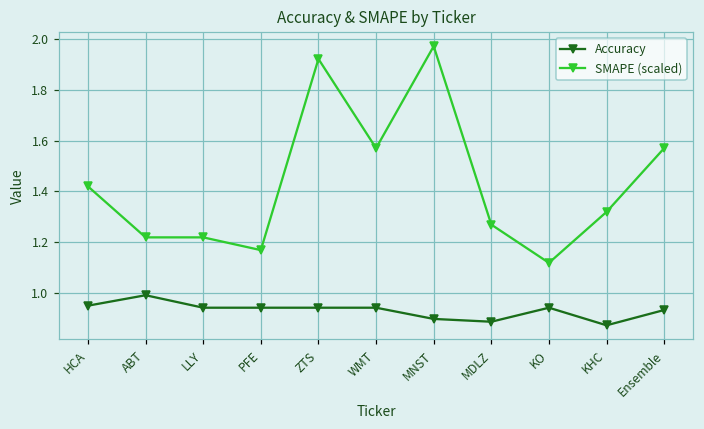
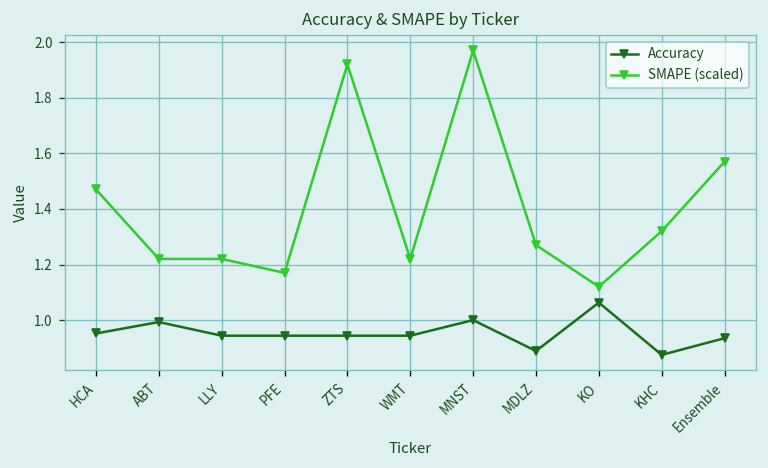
  {
    "Accuracy": {
      "HCA": 0.95,
      "ABT": 0.99,
      "LLY": 0.94,
      "PFE": 0.94,
      "ZTS": 0.94,
      "WMT": 0.94,
-     "MNST": 0.9,
+     "MNST": 1.0,
      "MDLZ": 0.89,
-     "KO": 0.94,
+     "KO": 1.06,
      "KHC": 0.88,
      "Ensemble": 0.94
    },
    "SMAPE (scaled)": {
-     "HCA": 1.42,
+     "HCA": 1.47,
      "ABT": 1.22,
      "LLY": 1.22,
      "PFE": 1.17,
      "ZTS": 1.92,
-     "WMT": 1.57,
+     "WMT": 1.22,
      "MNST": 1.97,
      "MDLZ": 1.27,
      "KO": 1.12,
      "KHC": 1.32,
      "Ensemble": 1.57
    }
  }
